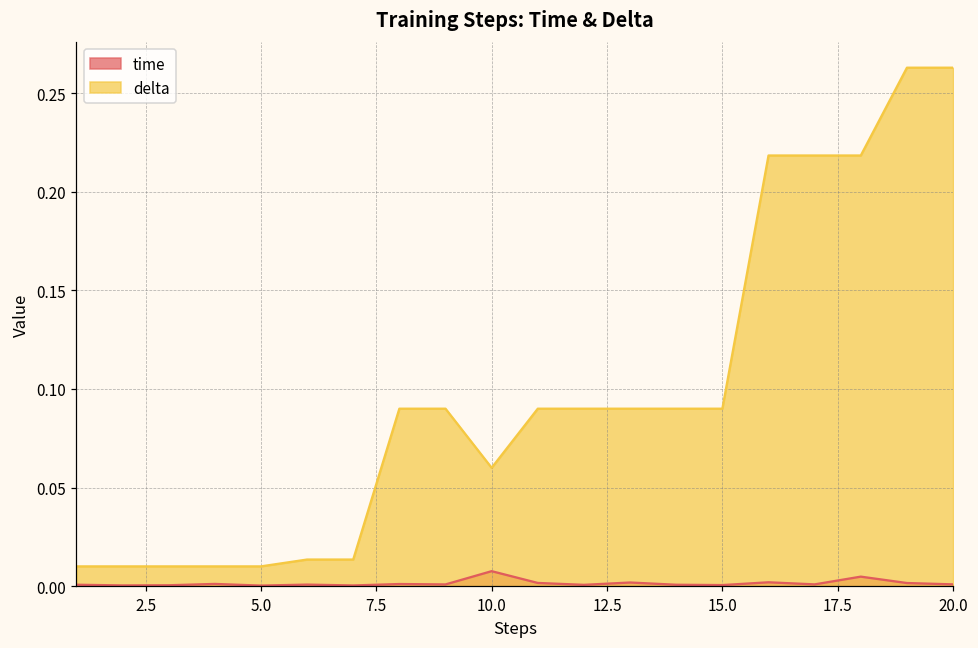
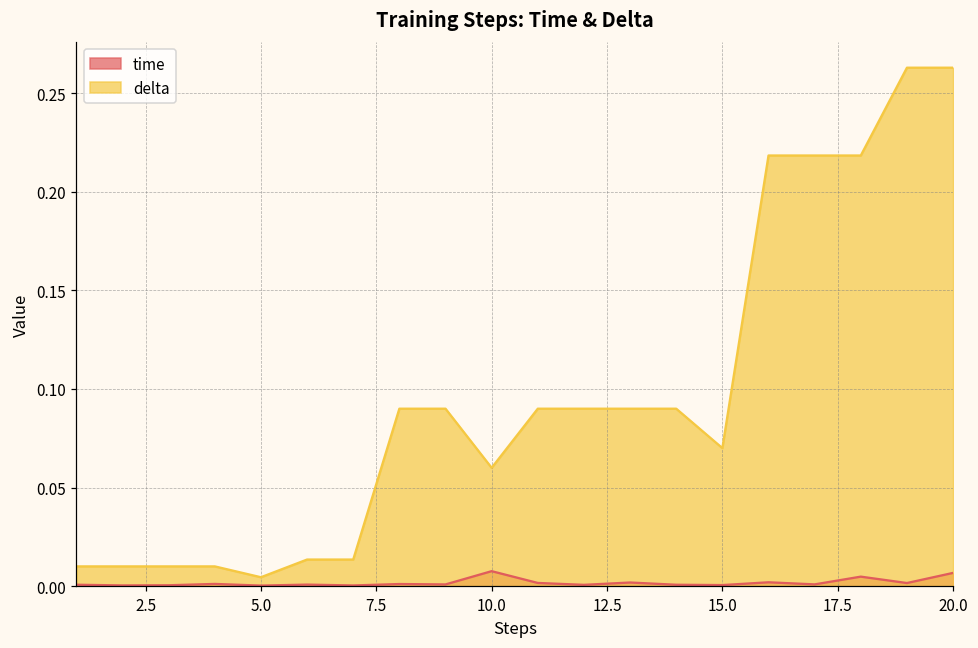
  {
    "time": {
      "5.0": 0.000,
      "10.0": 0.008,
      "15.0": 0.001,
-     "20.0": 0.001
+     "20.0": 0.007
    },
    "delta": {
-     "5.0": 0.010,
+     "5.0": 0.004,
      "10.0": 0.060,
-     "15.0": 0.09,
+     "15.0": 0.07,
      "20.0": 0.263
    }
  }
